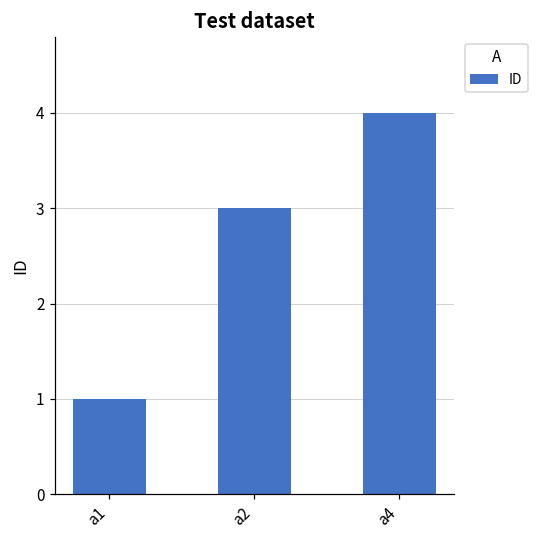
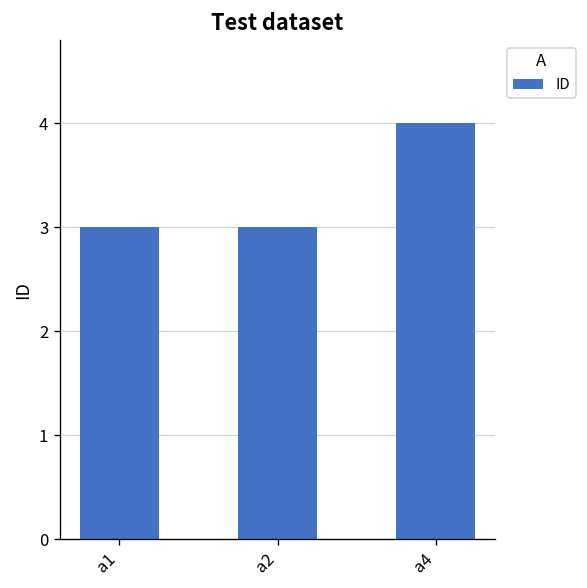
  {
-   "a1": 1,
+   "a1": 3,
    "a2": 3,
    "a4": 4
  }
